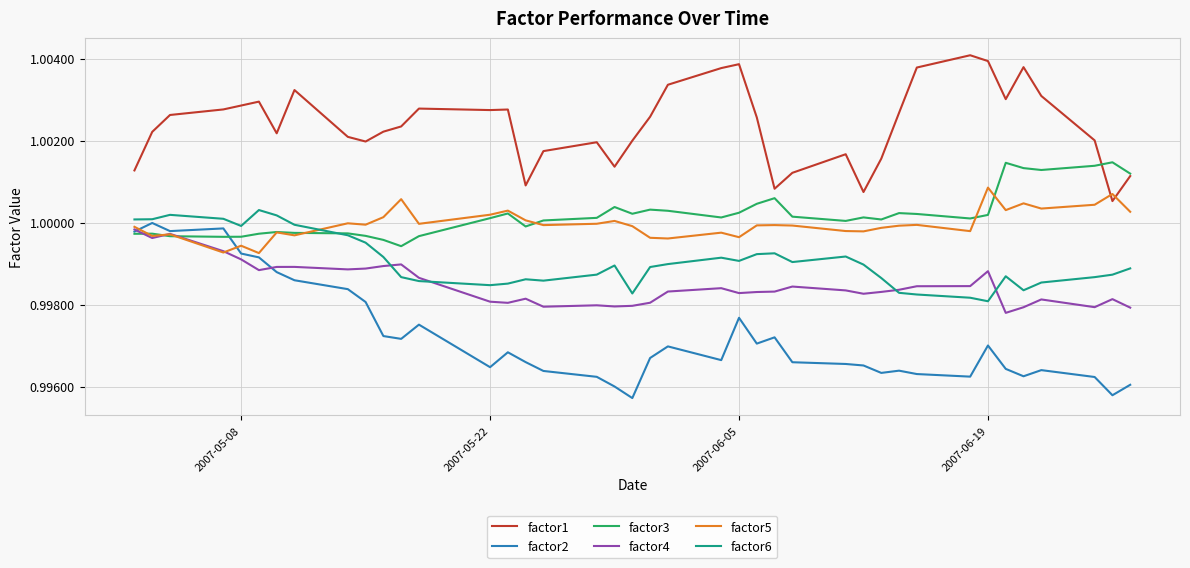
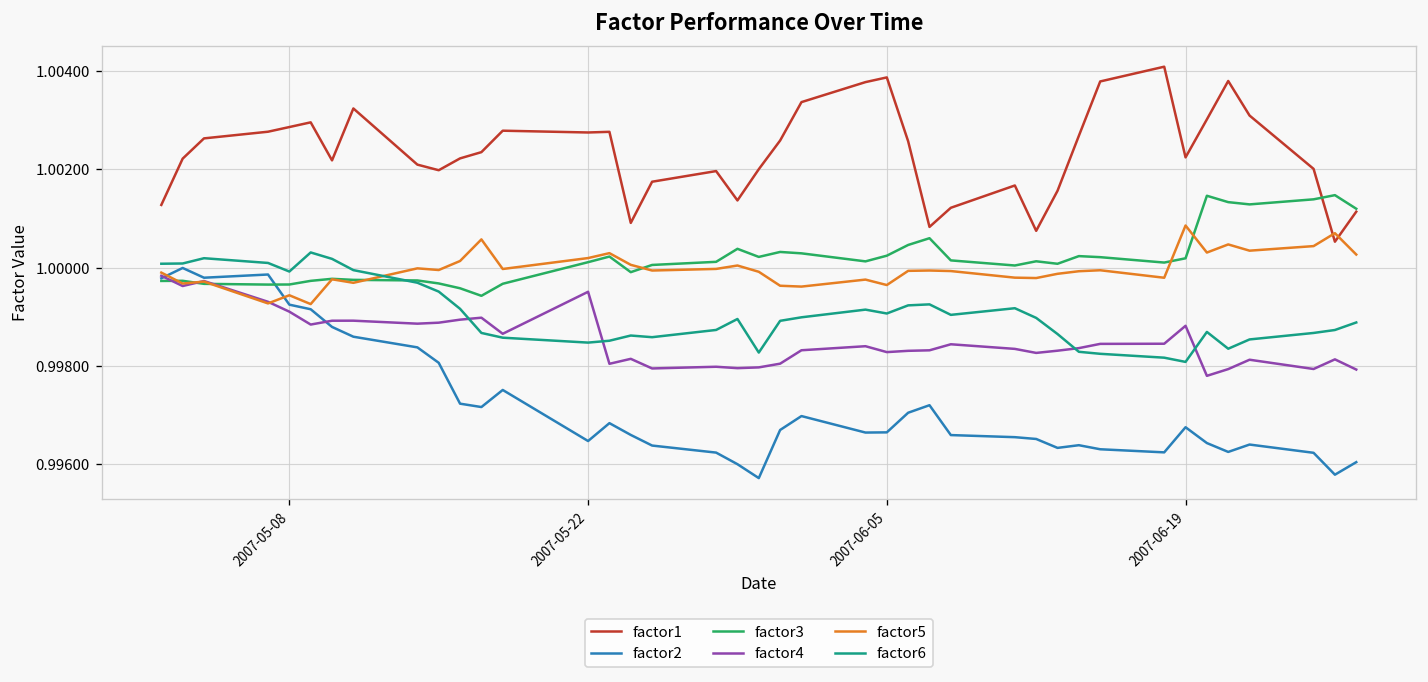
  {
    "factor1": {
      "2007-05-08": 1.0029,
      "2007-05-22": 1.0027,
      "2007-06-05": 1.0039,
-     "2007-06-19": 1.0039
+     "2007-06-19": 1.0022
    },
    "factor2": {
      "2007-05-08": 0.9992,
      "2007-05-22": 0.9965,
-     "2007-06-05": 0.9977,
-     "2007-06-19": 0.9970
+     "2007-06-05": 0.9966,
+     "2007-06-19": 0.9968
    },
    "factor4": {
      "2007-05-08": 0.9991,
-     "2007-05-22": 0.9981,
+     "2007-05-22": 0.9995,
      "2007-06-05": 0.9983,
      "2007-06-19": 0.9988
    },
    "factor5": {
      "2007-05-08": 0.9994,
      "2007-05-22": 1.0002,
      "2007-06-05": 0.9996,
      "2007-06-19": 1.0009
    }
  }
